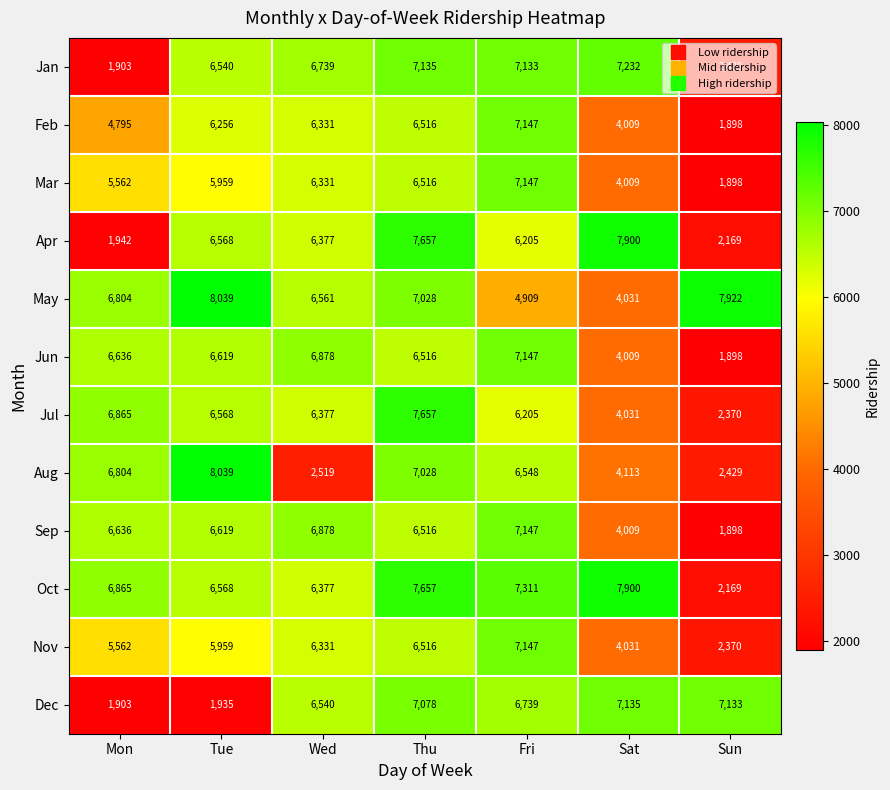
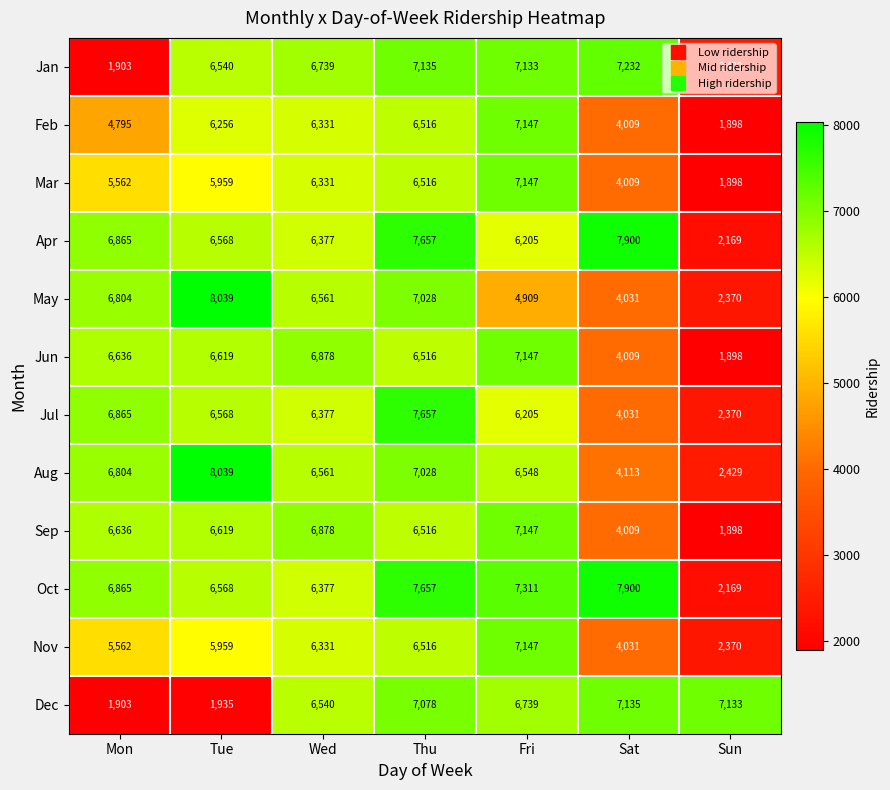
  {
    "Jan": {
      "Mon": "1,903",
      "Tue": "6,540",
      "Wed": "6,739",
      "Thu": "7,135",
      "Fri": "7,133",
      "Sat": "7,232"
    },
    "Feb": {
      "Mon": "4,795",
      "Tue": "6,256",
      "Wed": "6,331",
      "Thu": "6,516",
      "Fri": "7,147",
      "Sat": "4,009",
      "Sun": "1,898"
    },
    "Mar": {
      "Mon": "5,562",
      "Tue": "5,959",
      "Wed": "6,331",
      "Thu": "6,516",
      "Fri": "7,147",
      "Sat": "4,009",
      "Sun": "1,898"
    },
    "Apr": {
-     "Mon": "1,942",
+     "Mon": "6,865",
      "Tue": "6,568",
      "Wed": "6,377",
      "Thu": "7,657",
      "Fri": "6,205",
      "Sat": "7,900",
      "Sun": "2,169"
    },
    "May": {
      "Mon": "6,804",
      "Tue": "8,039",
      "Wed": "6,561",
      "Thu": "7,028",
      "Fri": "4,909",
      "Sat": "4,031",
-     "Sun": "7,922"
+     "Sun": "2,370"
    },
    "Jun": {
      "Mon": "6,636",
      "Tue": "6,619",
      "Wed": "6,878",
      "Thu": "6,516",
      "Fri": "7,147",
      "Sat": "4,009",
      "Sun": "1,898"
    },
    "Jul": {
      "Mon": "6,865",
      "Tue": "6,568",
      "Wed": "6,377",
      "Thu": "7,657",
      "Fri": "6,205",
      "Sat": "4,031",
      "Sun": "2,370"
    },
    "Aug": {
      "Mon": "6,804",
      "Tue": "8,039",
-     "Wed": "2,519",
+     "Wed": "6,561",
      "Thu": "7,028",
      "Fri": "6,548",
      "Sat": "4,113",
      "Sun": "2,429"
    },
    "Sep": {
      "Mon": "6,636",
      "Tue": "6,619",
      "Wed": "6,878",
      "Thu": "6,516",
      "Fri": "7,147",
      "Sat": "4,009",
      "Sun": "1,898"
    },
    "Oct": {
      "Mon": "6,865",
      "Tue": "6,568",
      "Wed": "6,377",
      "Thu": "7,657",
      "Fri": "7,311",
      "Sat": "7,900",
      "Sun": "2,169"
    },
    "Nov": {
      "Mon": "5,562",
      "Tue": "5,959",
      "Wed": "6,331",
      "Thu": "6,516",
      "Fri": "7,147",
      "Sat": "4,031",
      "Sun": "2,370"
    },
    "Dec": {
      "Mon": "1,903",
      "Tue": "1,935",
      "Wed": "6,540",
      "Thu": "7,078",
      "Fri": "6,739",
      "Sat": "7,135",
      "Sun": "7,133"
    }
  }
